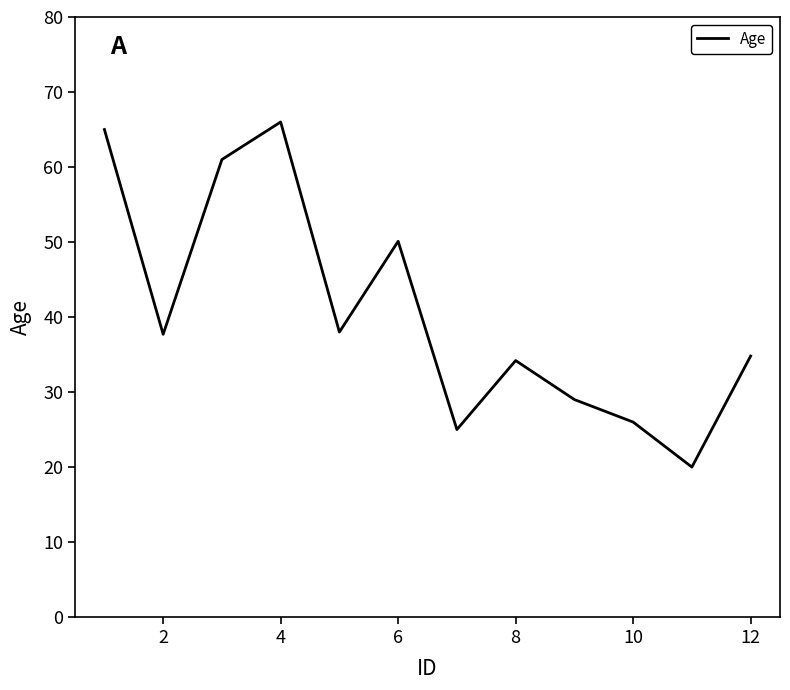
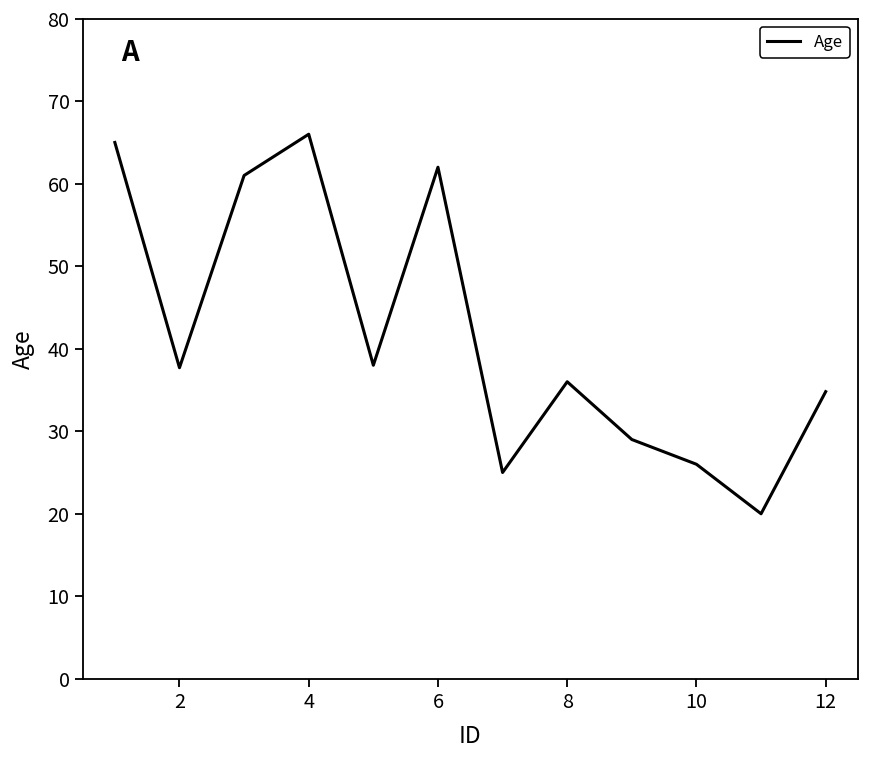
  {
    "2": 38,
    "4": 66,
-   "6": 50,
-   "8": 34,
+   "6": 62,
+   "8": 36,
    "10": 26,
    "12": 35
  }
